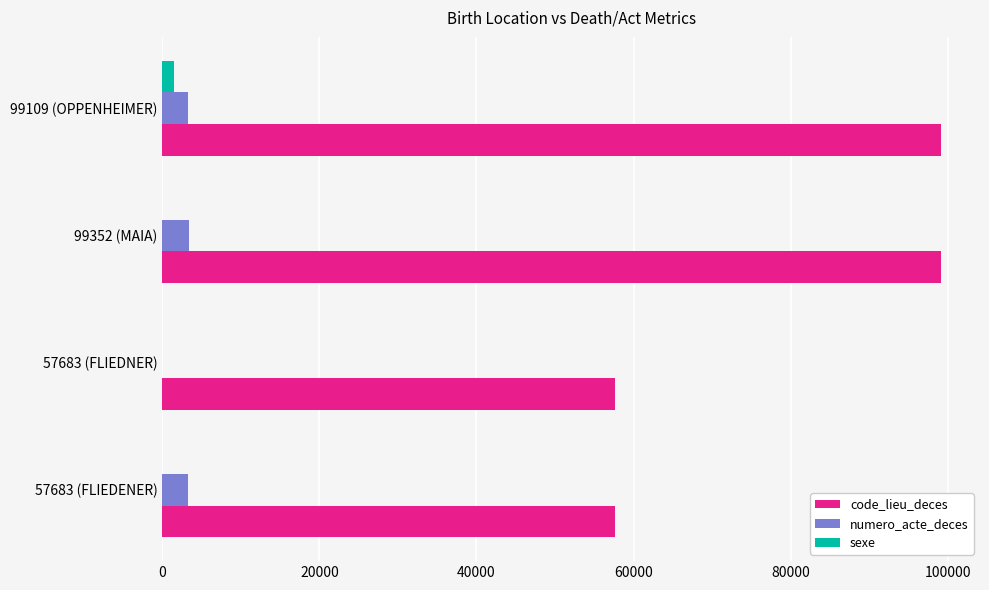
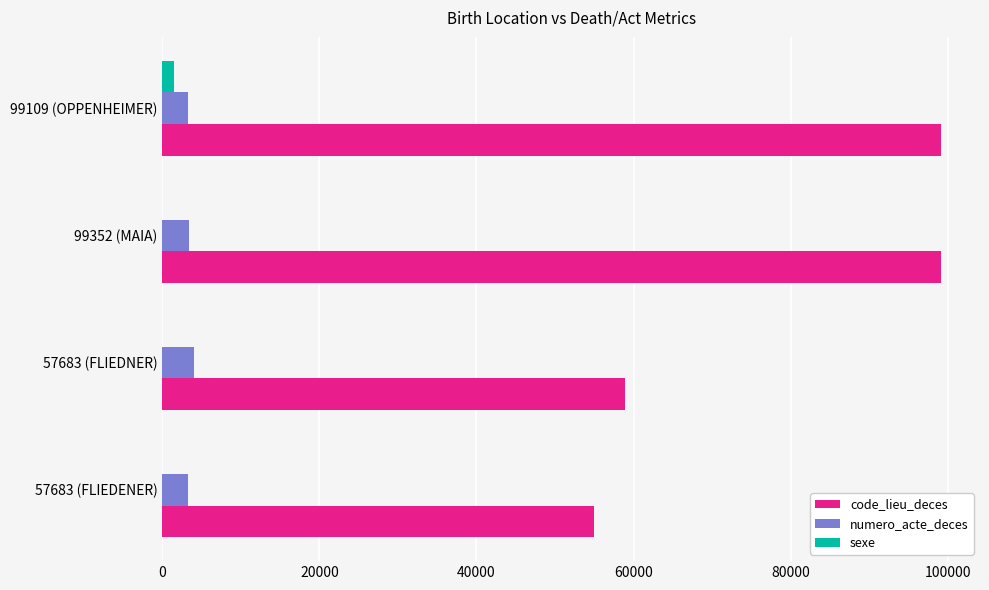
  {
    "code_lieu_deces": {
      "99109 (OPPENHEIMER)": 99000,
      "99352 (MAIA)": 99000,
-     "57683 (FLIEDNER)": 58000,
-     "57683 (FLIEDENER)": 58000
+     "57683 (FLIEDNER)": 59000,
+     "57683 (FLIEDENER)": 55000
    },
    "numero_acte_deces": {
      "99109 (OPPENHEIMER)": 3000,
      "99352 (MAIA)": 3000,
-     "57683 (FLIEDNER)": 0,
+     "57683 (FLIEDNER)": 4000,
      "57683 (FLIEDENER)": 3000
    },
    "sexe": {
      "99109 (OPPENHEIMER)": 2000
    }
  }
